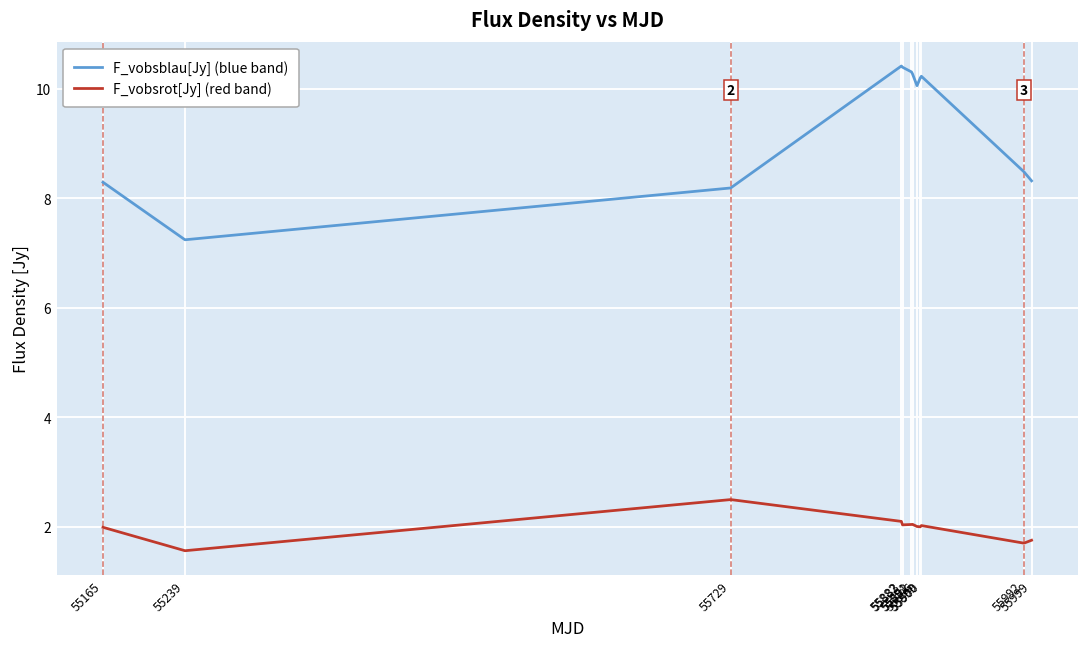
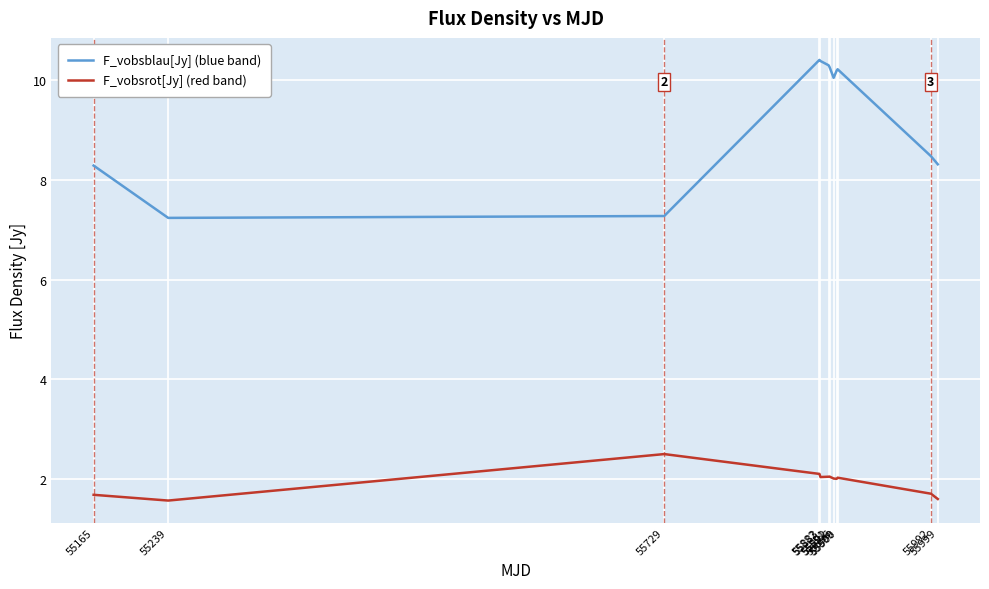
  {
    "F_vobsblau[Jy] (blue band)": {
      "55165": 8.3,
      "55239": 7.2,
-     "55729": 8.2,
+     "55729": 7.3,
      "55882": 10.4,
      "55883": 10.4,
      "55891": 10.3,
      "55892": 10.3,
      "55896": 10.1,
      "55899": 10.2,
      "55900": 10.2,
      "55992": 8.5,
      "55999": 8.3
    },
    "F_vobsrot[Jy] (red band)": {
-     "55165": 2.0,
+     "55165": 1.7,
      "55239": 1.6,
      "55729": 2.5,
      "55882": 2.1,
      "55883": 2.0,
      "55891": 2.0,
      "55892": 2.0,
      "55896": 2.0,
      "55899": 2.0,
      "55900": 2.0,
      "55992": 1.7,
-     "55999": 1.8
+     "55999": 1.6
    }
  }
